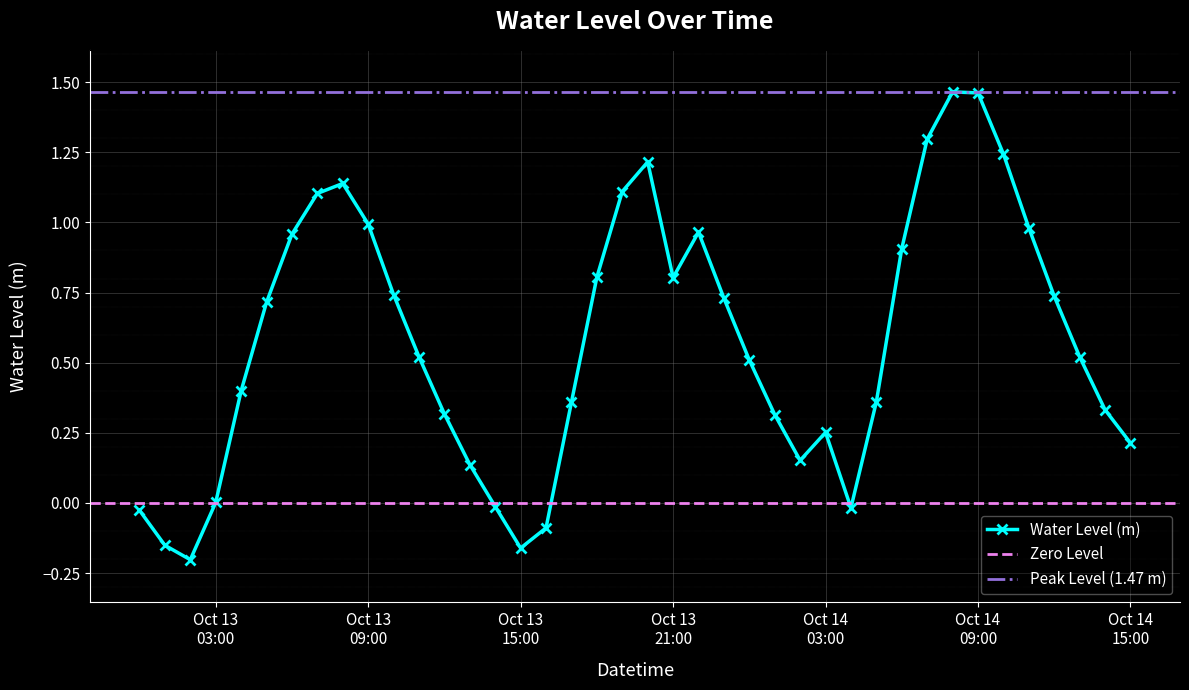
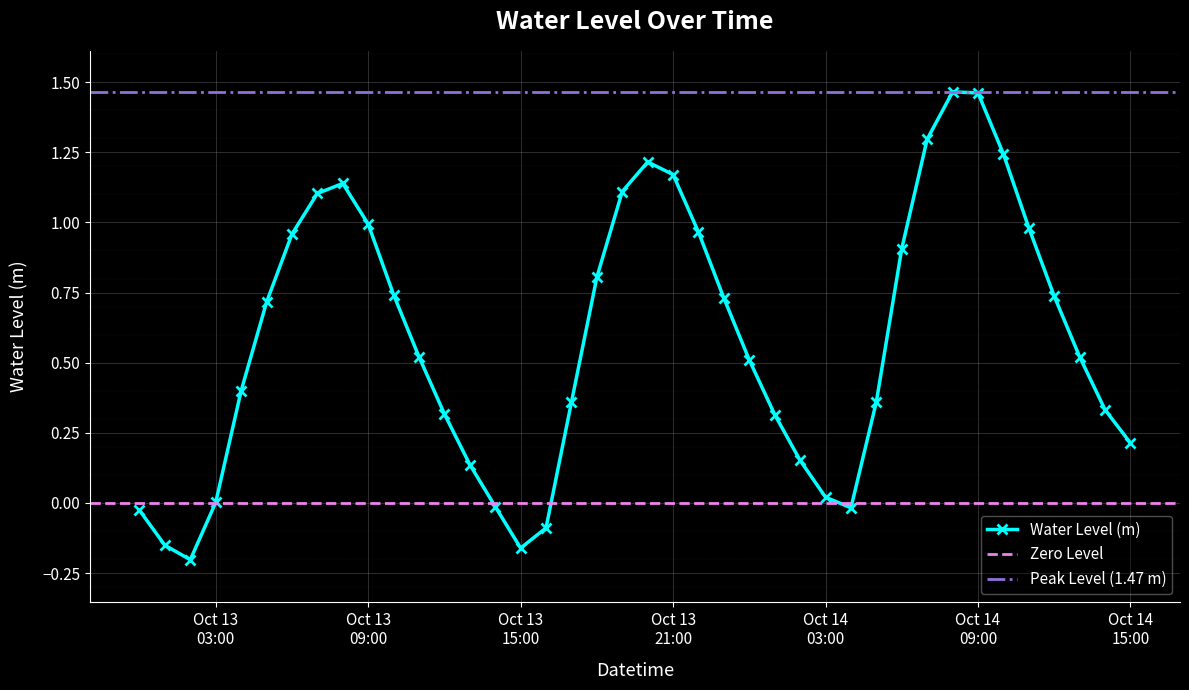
  {
    "Oct 13 03:00": 0.00,
    "Oct 13 09:00": 0.99,
    "Oct 13 15:00": -0.16,
-   "Oct 13 21:00": 0.80,
-   "Oct 14 03:00": 0.25,
+   "Oct 13 21:00": 1.17,
+   "Oct 14 03:00": 0.02,
    "Oct 14 09:00": 1.46,
    "Oct 14 15:00": 0.21
  }
